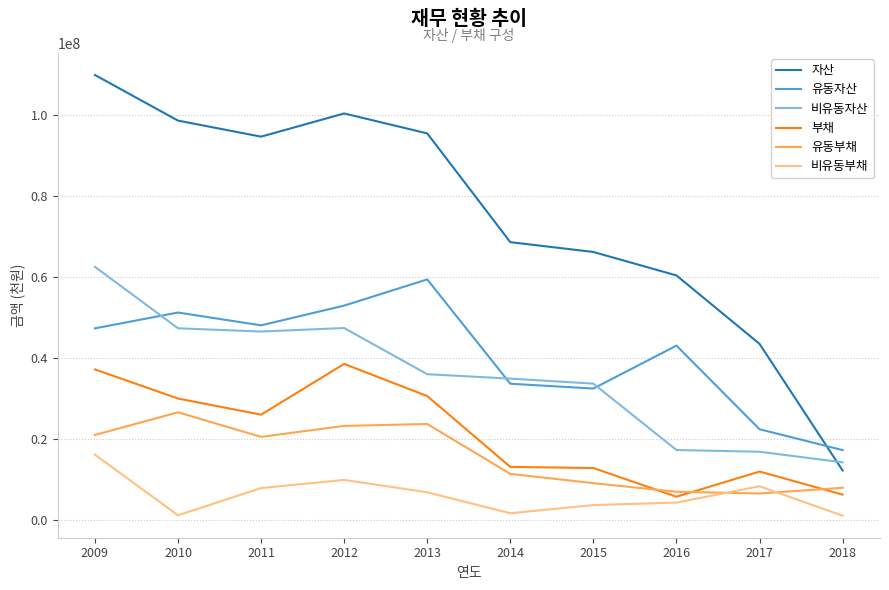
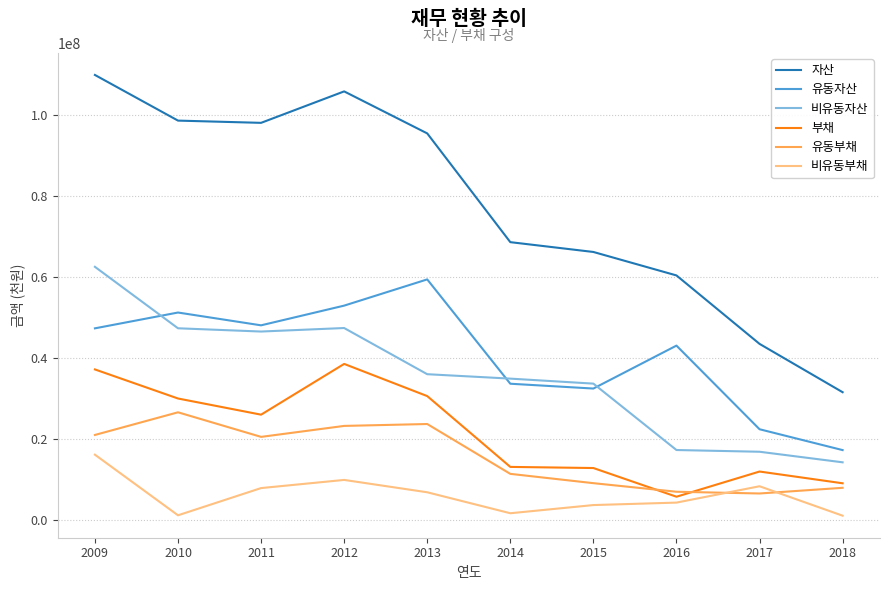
  {
    "자산": {
      "2009": 110000000,
      "2010": 99000000,
-     "2011": 95000000,
-     "2012": 100000000,
+     "2011": 98000000,
+     "2012": 106000000,
      "2013": 95000000,
      "2014": 69000000,
      "2015": 66000000,
      "2016": 60000000,
      "2017": 43000000,
-     "2018": 12000000
+     "2018": 32000000
    },
    "부채": {
      "2009": 37000000,
      "2010": 30000000,
      "2011": 26000000,
      "2012": 39000000,
      "2013": 31000000,
      "2014": 13000000,
      "2015": 13000000,
      "2016": 6000000,
      "2017": 12000000,
-     "2018": 6000000
+     "2018": 9000000
    }
  }
